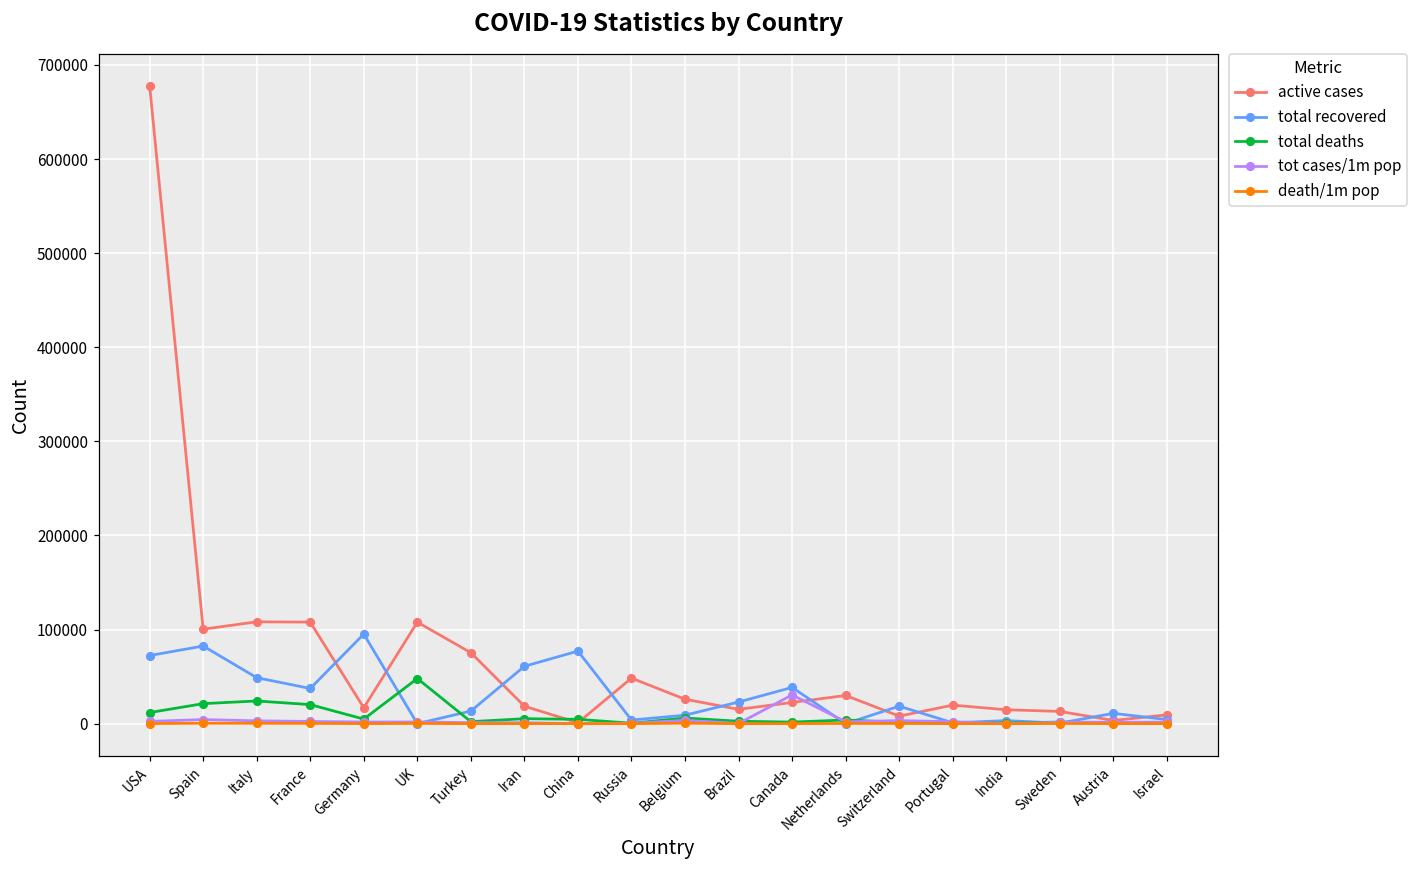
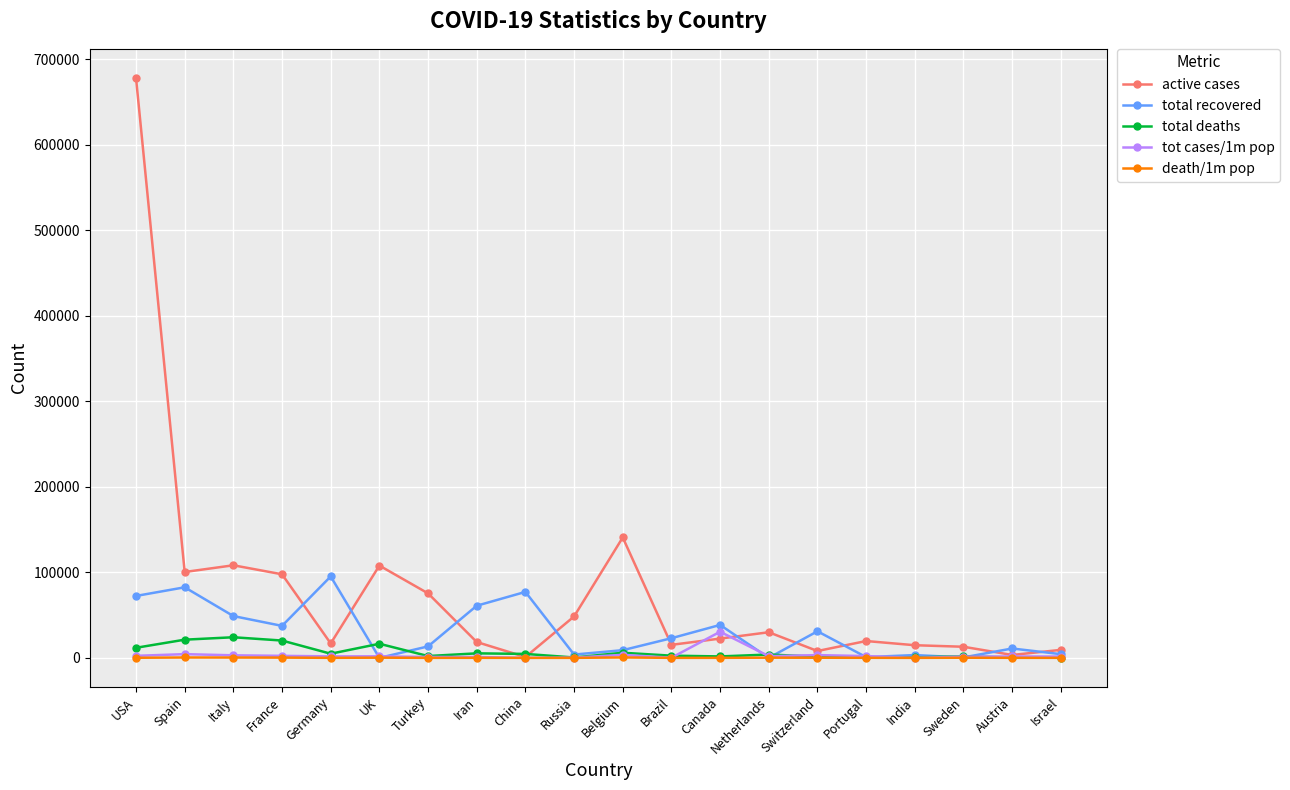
  {
    "active cases": {
      "USA": 680000,
      "Spain": 100000,
      "Italy": 110000,
-     "France": 110000,
+     "France": 100000,
      "Germany": 20000,
      "UK": 110000,
      "Turkey": 80000,
      "Iran": 20000,
      "Russia": 50000,
-     "Belgium": 30000,
+     "Belgium": 140000,
      "Brazil": 20000,
      "Canada": 20000,
      "Netherlands": 30000,
      "Switzerland": 10000,
      "Portugal": 20000,
      "India": 10000,
      "Sweden": 10000,
      "Israel": 10000
    },
    "total recovered": {
      "USA": 70000,
      "Spain": 80000,
      "Italy": 50000,
      "France": 40000,
      "Germany": 100000,
      "Turkey": 10000,
      "Iran": 60000,
      "China": 80000,
      "Russia": 0,
      "Brazil": 20000,
      "Canada": 40000,
-     "Switzerland": 20000,
+     "Switzerland": 30000,
      "Austria": 10000
    },
    "total deaths": {
      "USA": 10000,
      "Spain": 20000,
      "Italy": 20000,
      "France": 20000,
      "Germany": 0,
-     "UK": 50000,
+     "UK": 20000,
      "Iran": 10000,
      "China": 0
    },
    "tot cases/1m pop": {
      "Spain": 0,
      "Canada": 30000
    },
    "death/1m pop": {
      "Spain": 0
    }
  }
